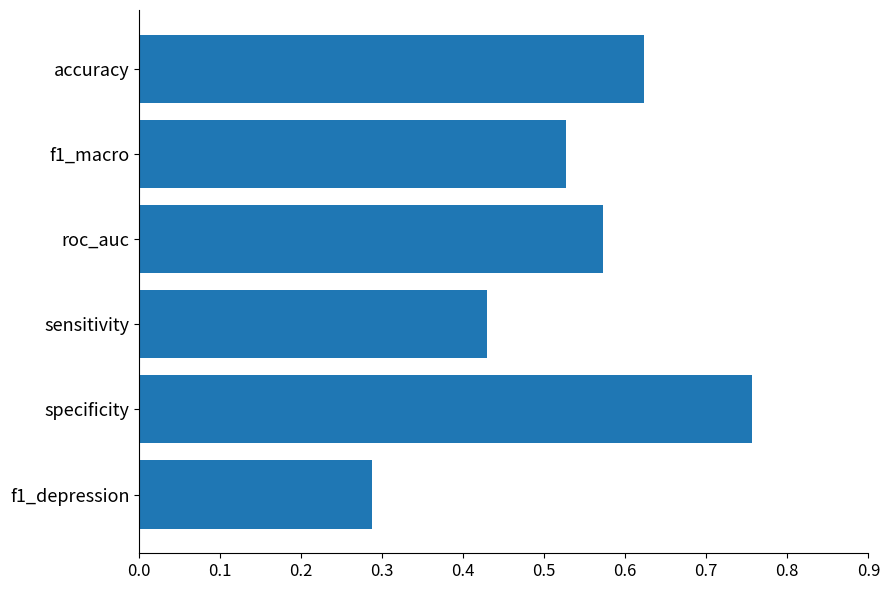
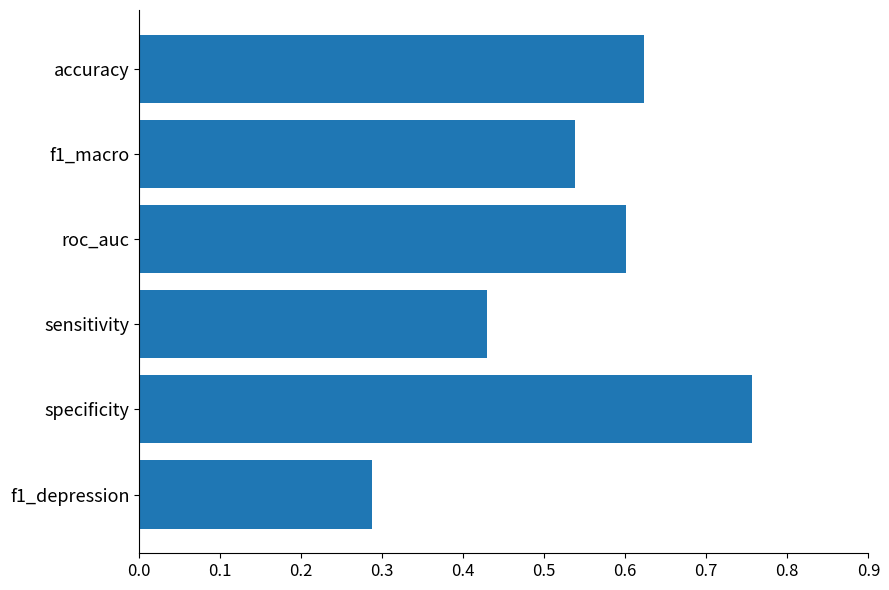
  {
    "accuracy": 0.62,
-   "f1_macro": 0.53,
-   "roc_auc": 0.57,
+   "f1_macro": 0.54,
+   "roc_auc": 0.60,
    "sensitivity": 0.43,
    "specificity": 0.76,
    "f1_depression": 0.29
  }
